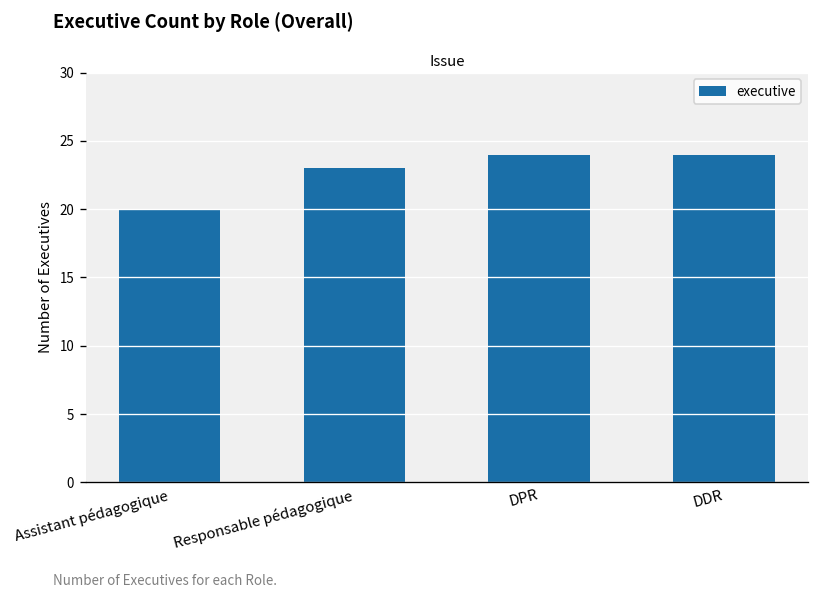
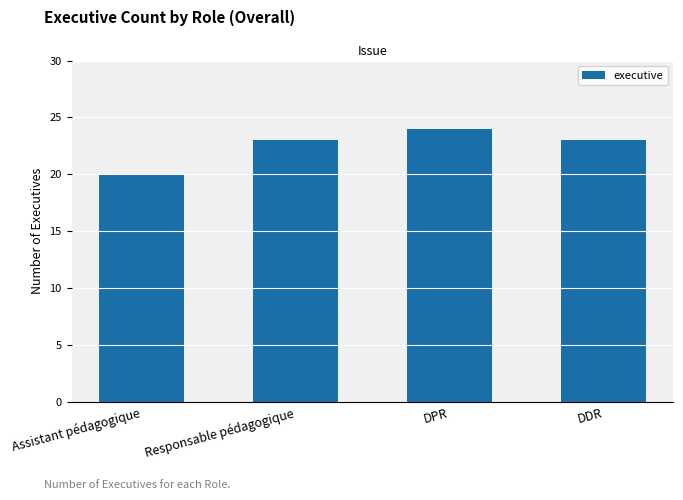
  {
    "Assistant pédagogique": 20,
    "Responsable pédagogique": 23,
    "DPR": 24,
-   "DDR": 24
+   "DDR": 23
  }
